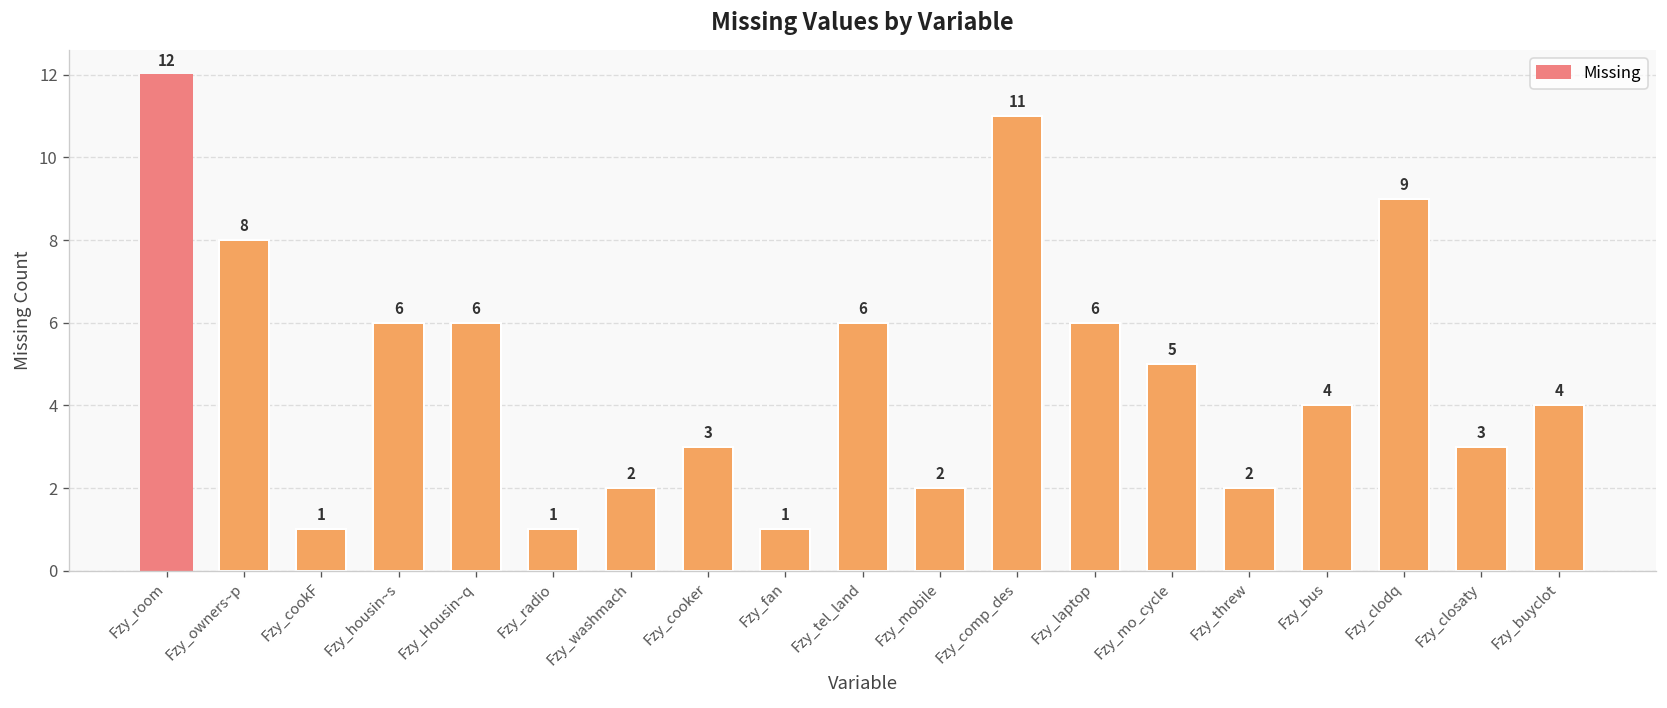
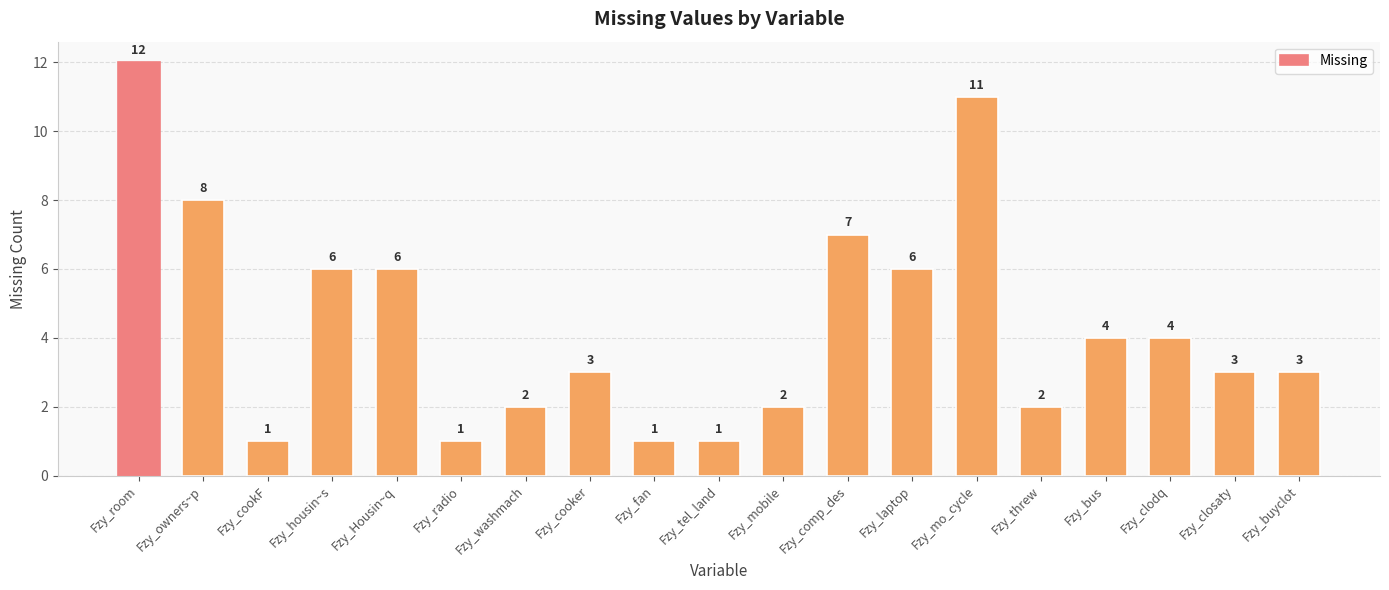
  {
    "Fzy_room": 12,
    "Fzy_owners~p": 8,
    "Fzy_cookF": 1,
    "Fzy_housin~s": 6,
    "Fzy_Housin~q": 6,
    "Fzy_radio": 1,
    "Fzy_washmach": 2,
    "Fzy_cooker": 3,
    "Fzy_fan": 1,
-   "Fzy_tel_land": 6,
+   "Fzy_tel_land": 1,
    "Fzy_mobile": 2,
-   "Fzy_comp_des": 11,
+   "Fzy_comp_des": 7,
    "Fzy_laptop": 6,
-   "Fzy_mo_cycle": 5,
+   "Fzy_mo_cycle": 11,
    "Fzy_threw": 2,
    "Fzy_bus": 4,
-   "Fzy_clodq": 9,
+   "Fzy_clodq": 4,
    "Fzy_closaty": 3,
-   "Fzy_buyclot": 4
+   "Fzy_buyclot": 3
  }
